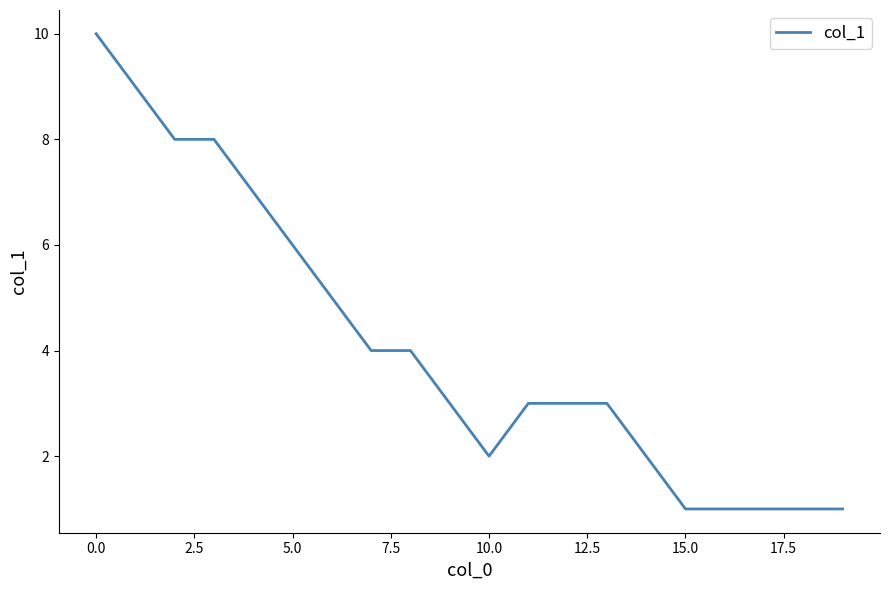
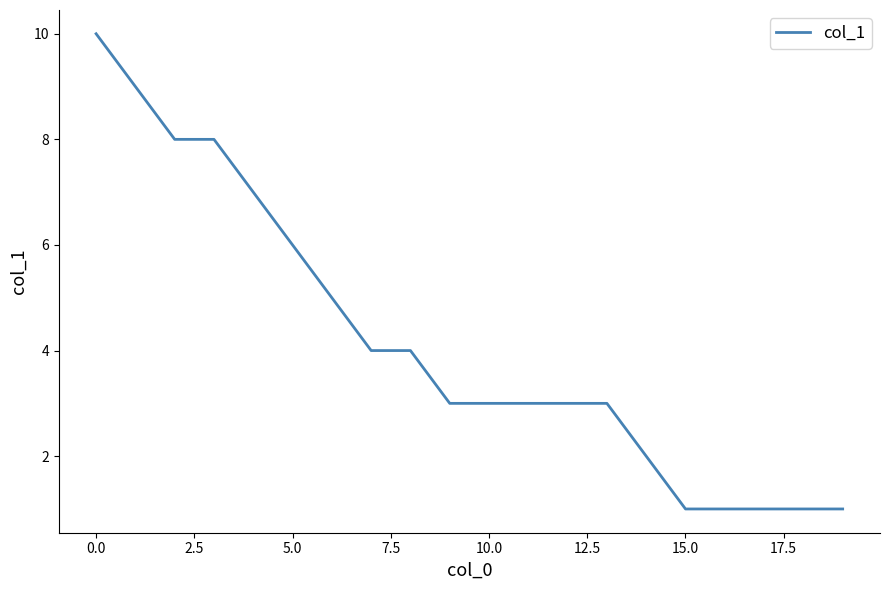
  {
    "0.0": 10,
    "5.0": 6,
-   "10.0": 2,
+   "10.0": 3,
    "15.0": 1
  }
